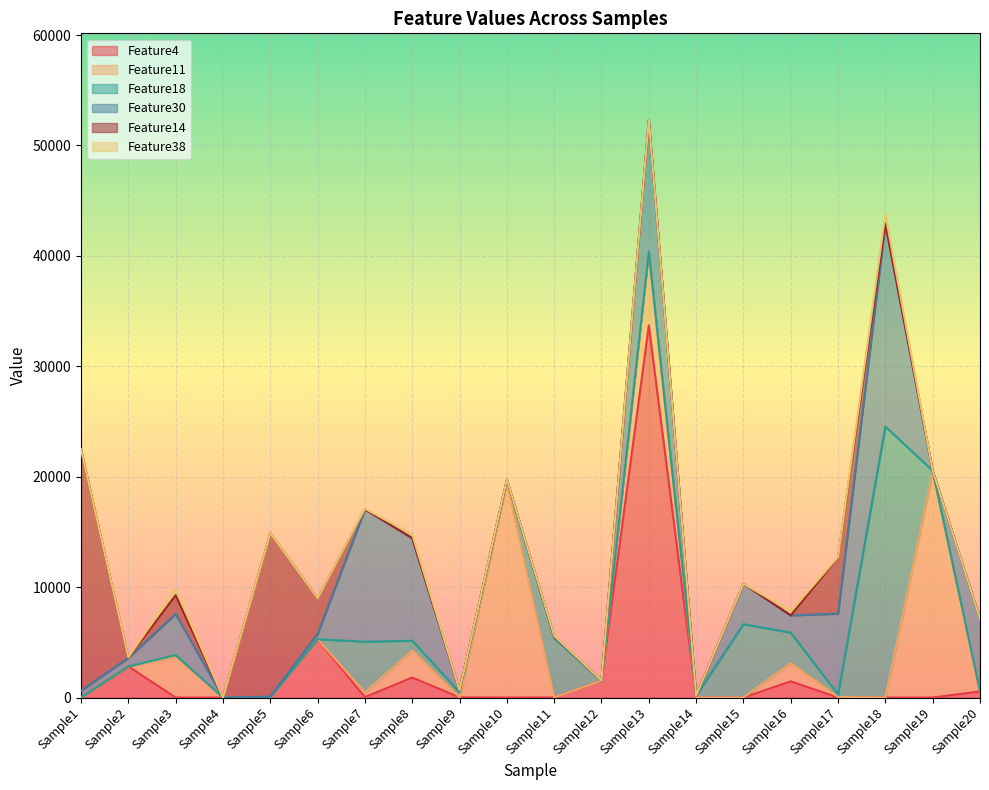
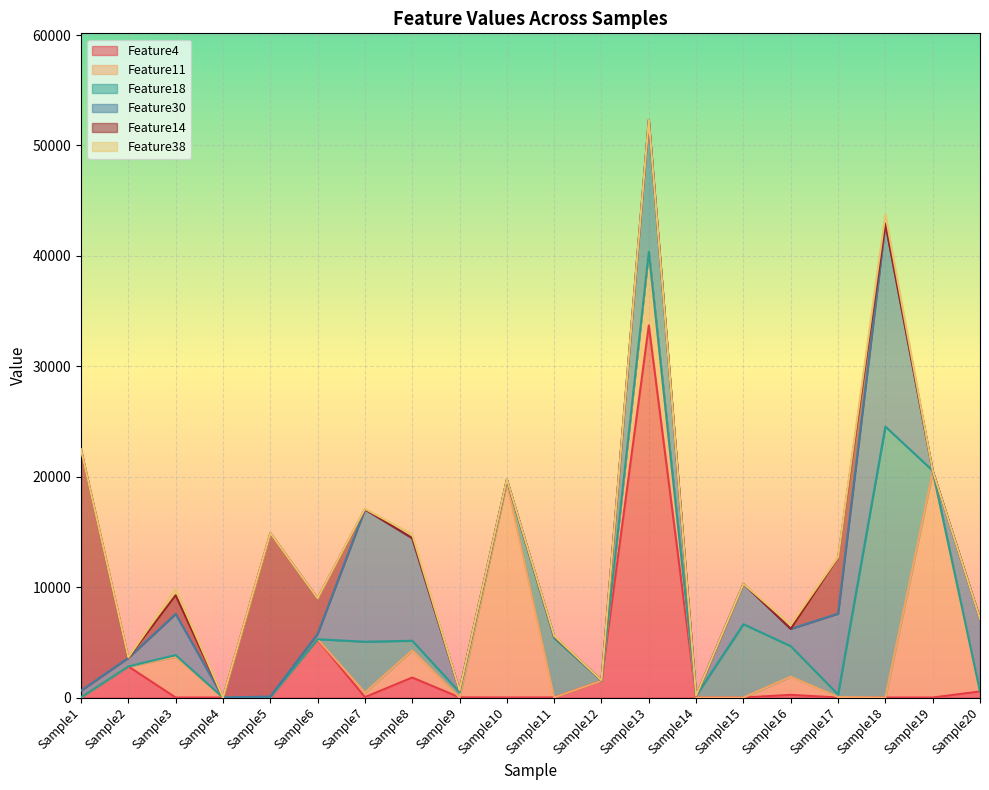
  {
    "Feature4": {
      "Sample3": 0,
      "Sample7": 0,
      "Sample8": 1800,
      "Sample10": 0,
      "Sample13": 33700,
-     "Sample16": 1500,
+     "Sample16": 200,
      "Sample19": 0
    },
    "Feature14": {
      "Sample3": 1700
    }
  }
